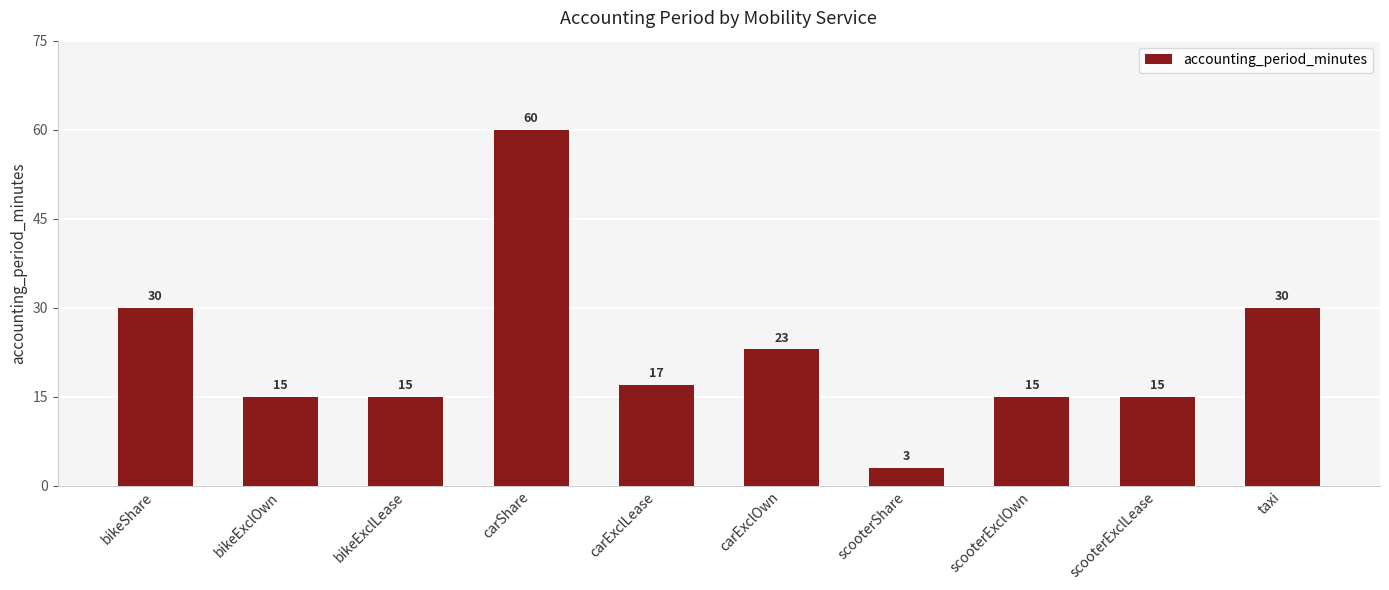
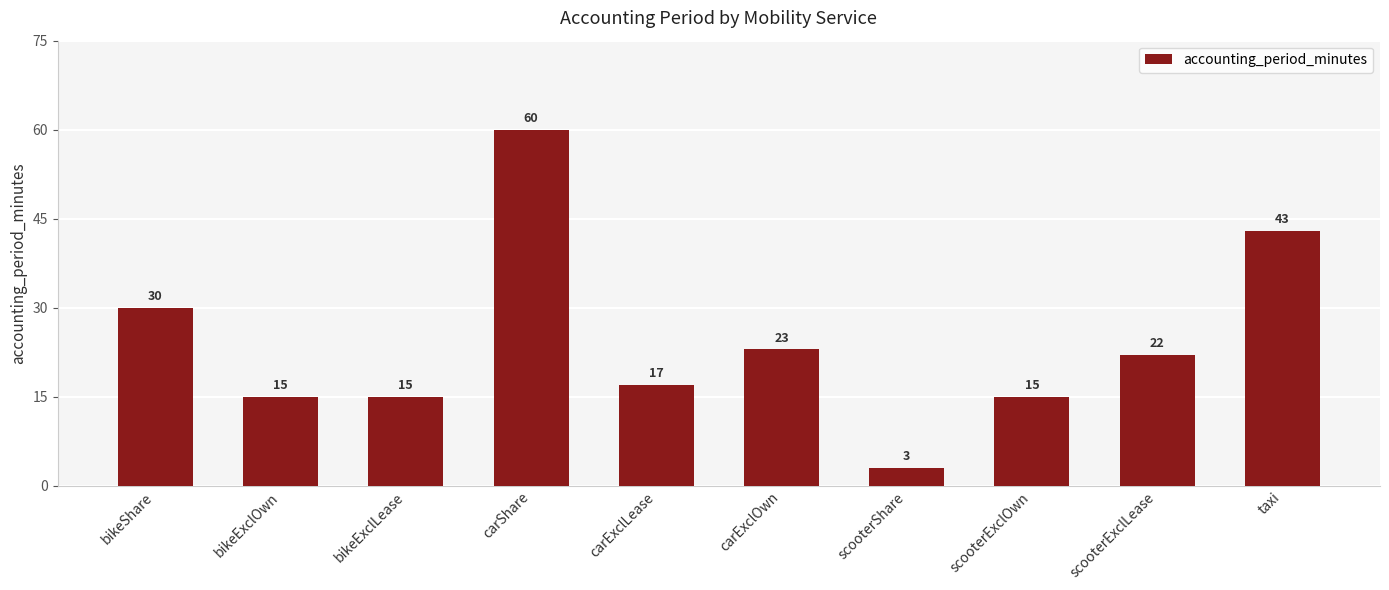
  {
    "bikeShare": 30,
    "bikeExclOwn": 15,
    "bikeExclLease": 15,
    "carShare": 60,
    "carExclLease": 17,
    "carExclOwn": 23,
    "scooterShare": 3,
    "scooterExclOwn": 15,
-   "scooterExclLease": 15,
-   "taxi": 30
+   "scooterExclLease": 22,
+   "taxi": 43
  }
